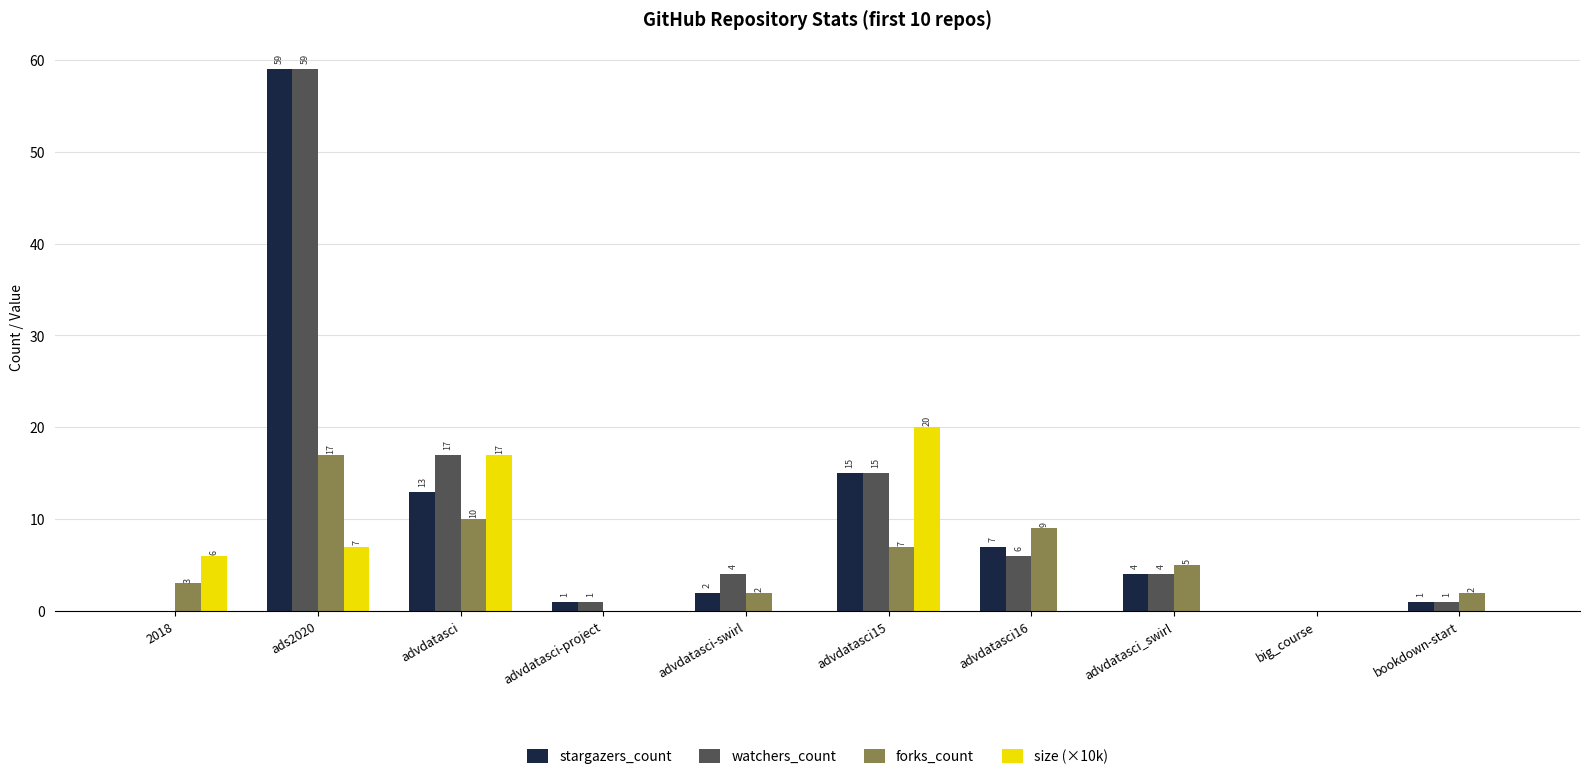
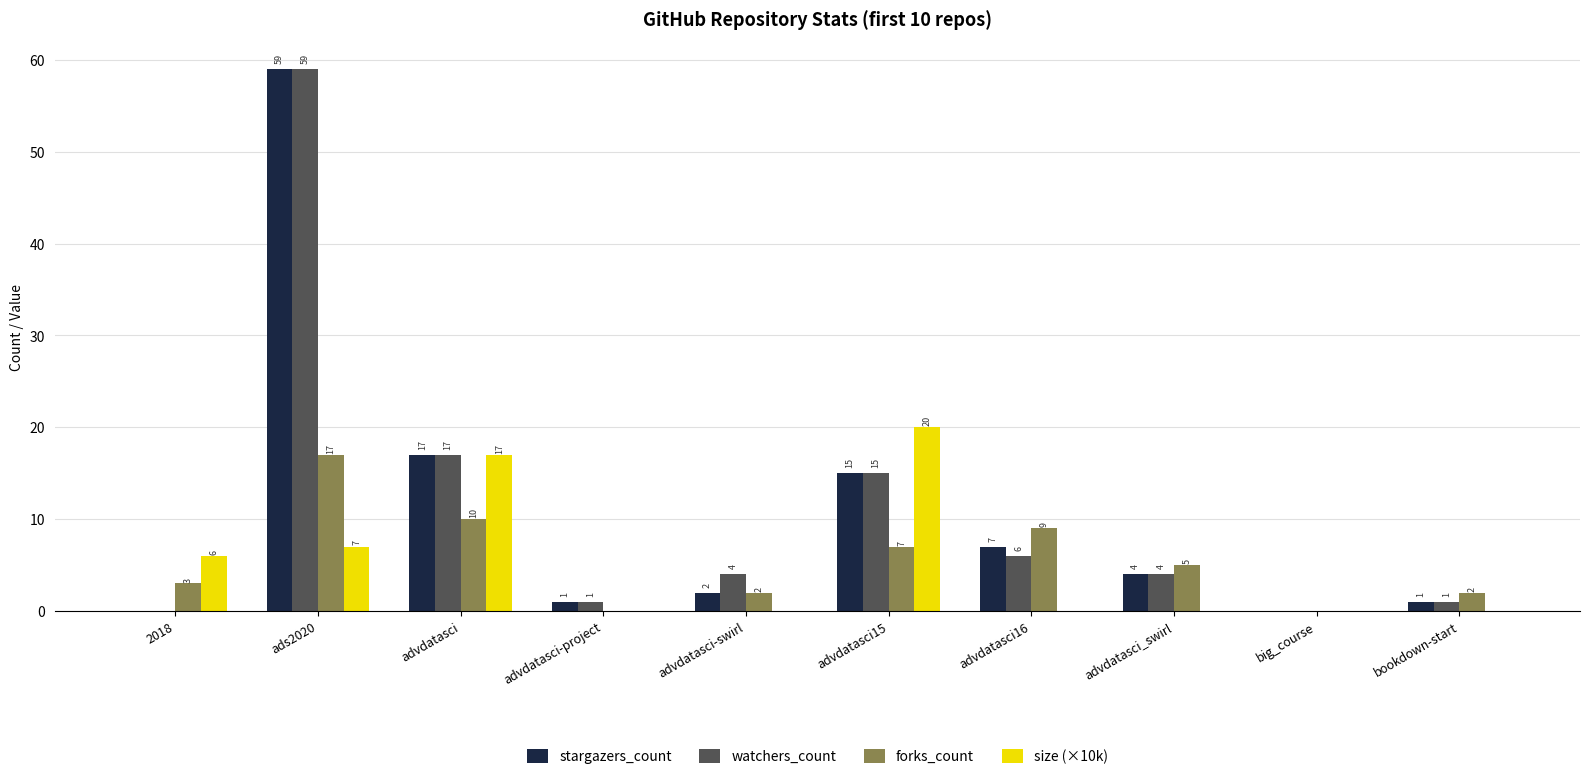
  {
    "stargazers_count": {
      "ads2020": 59,
-     "advdatasci": 13,
+     "advdatasci": 17,
      "advdatasci-project": 1,
      "advdatasci-swirl": 2,
      "advdatasci15": 15,
      "advdatasci16": 7,
      "advdatasci_swirl": 4,
      "bookdown-start": 1
    },
    "watchers_count": {
      "ads2020": 59,
      "advdatasci": 17,
      "advdatasci-project": 1,
      "advdatasci-swirl": 4,
      "advdatasci15": 15,
      "advdatasci16": 6,
      "advdatasci_swirl": 4,
      "bookdown-start": 1
    },
    "forks_count": {
      "2018": 3,
      "ads2020": 17,
      "advdatasci": 10,
      "advdatasci-swirl": 2,
      "advdatasci15": 7,
      "advdatasci16": 9,
      "advdatasci_swirl": 5,
      "bookdown-start": 2
    },
    "size (×10k)": {
      "2018": 6,
      "ads2020": 7,
      "advdatasci": 17,
      "advdatasci15": 20
    }
  }
